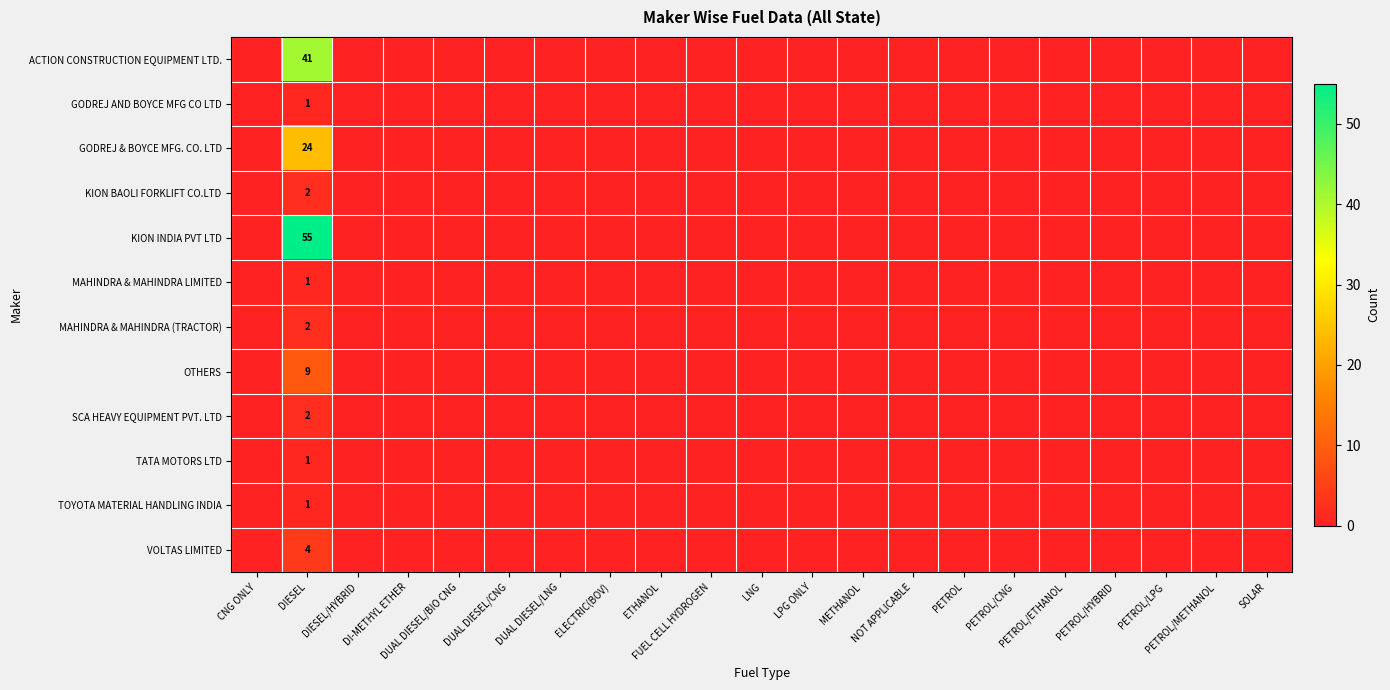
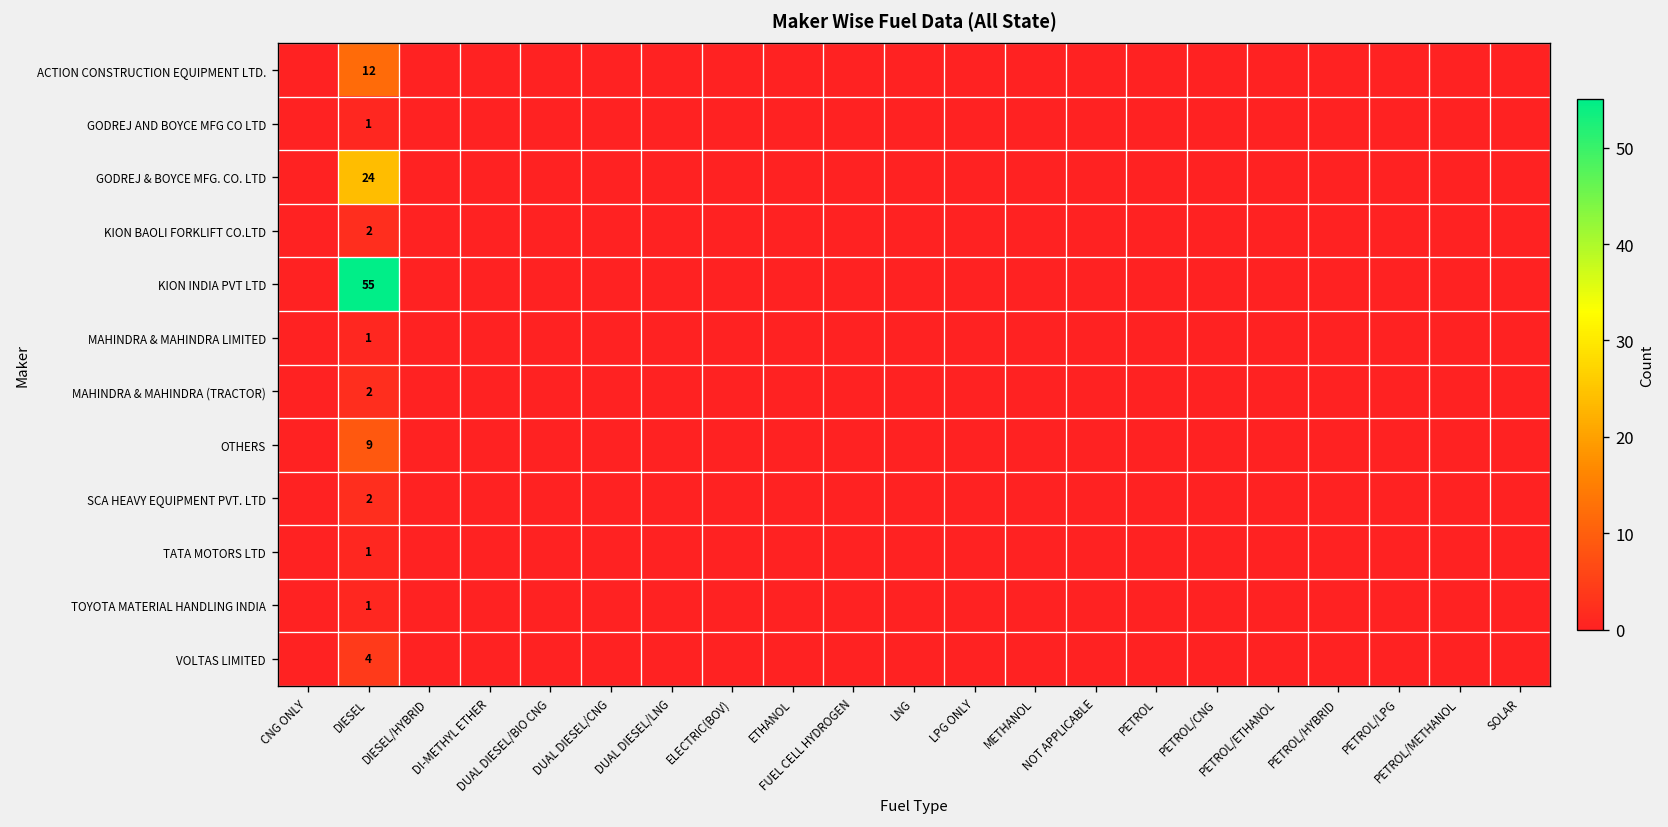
  {
    "ACTION CONSTRUCTION EQUIPMENT LTD.": {
-     "DIESEL": 41
+     "DIESEL": 12
    },
    "GODREJ AND BOYCE MFG CO LTD": {
      "DIESEL": 1
    },
    "GODREJ & BOYCE MFG. CO. LTD": {
      "DIESEL": 24
    },
    "KION BAOLI FORKLIFT CO.LTD": {
      "DIESEL": 2
    },
    "KION INDIA PVT LTD": {
      "DIESEL": 55
    },
    "MAHINDRA & MAHINDRA LIMITED": {
      "DIESEL": 1
    },
    "MAHINDRA & MAHINDRA (TRACTOR)": {
      "DIESEL": 2
    },
    "OTHERS": {
      "DIESEL": 9
    },
    "SCA HEAVY EQUIPMENT PVT. LTD": {
      "DIESEL": 2
    },
    "TATA MOTORS LTD": {
      "DIESEL": 1
    },
    "TOYOTA MATERIAL HANDLING INDIA": {
      "DIESEL": 1
    },
    "VOLTAS LIMITED": {
      "DIESEL": 4
    }
  }
